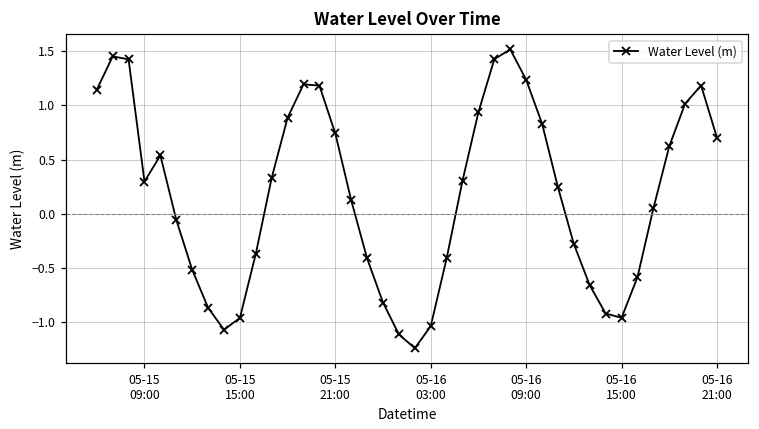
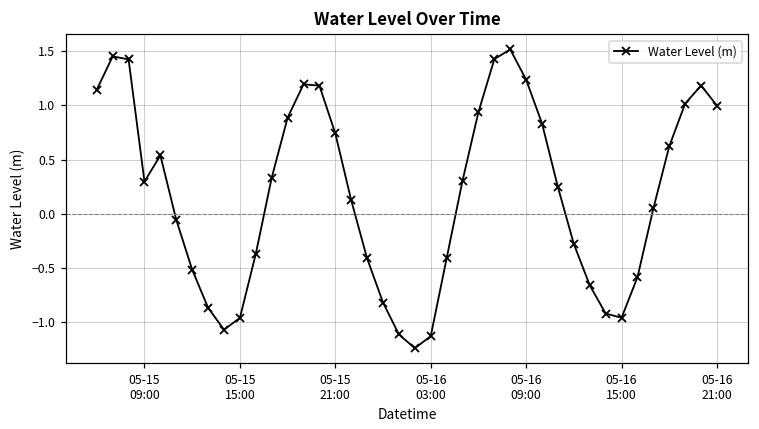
  {
    "05-15 09:00": 0.3,
    "05-15 15:00": -1.0,
    "05-15 21:00": 0.7,
-   "05-16 03:00": -1.0,
+   "05-16 03:00": -1.1,
    "05-16 09:00": 1.2,
    "05-16 15:00": -1.0,
-   "05-16 21:00": 0.7
+   "05-16 21:00": 1.0
  }
